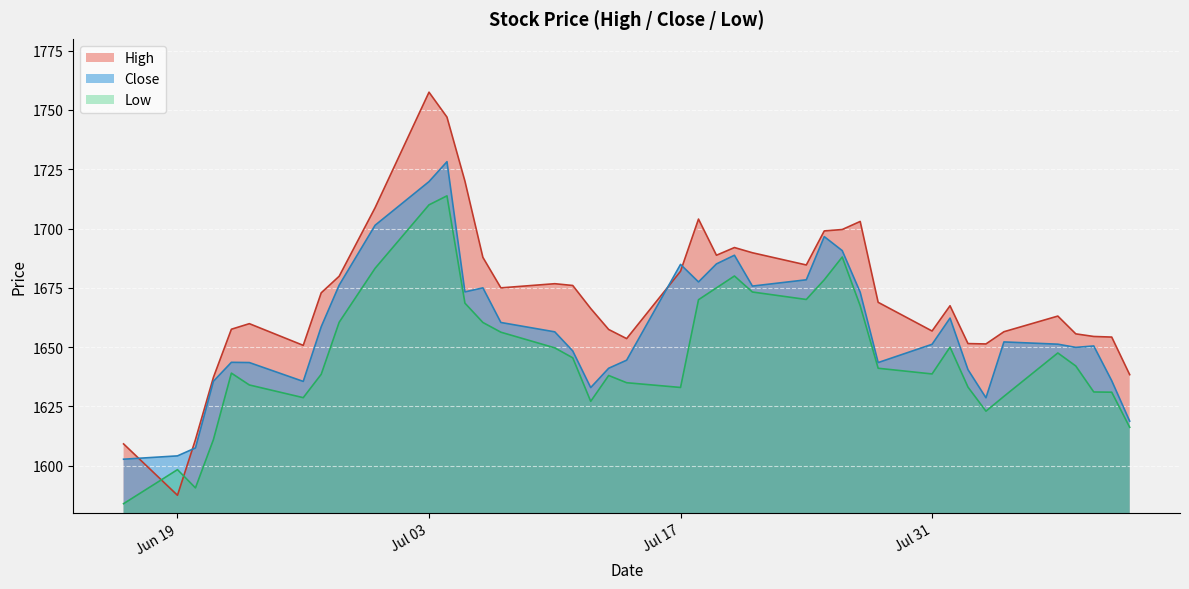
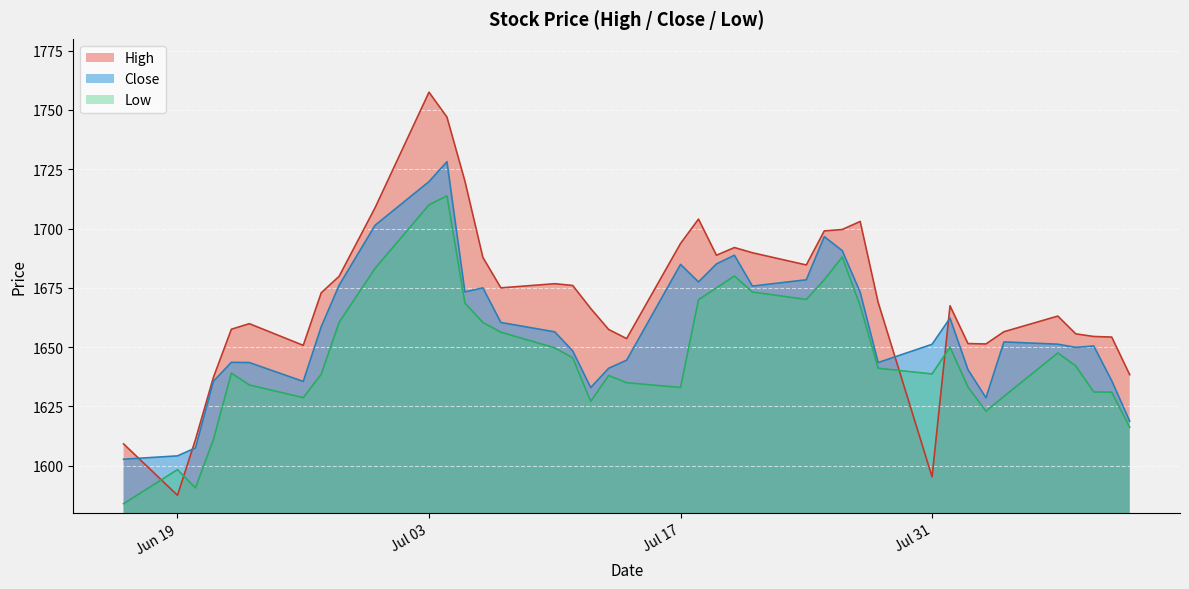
  {
    "High": {
      "Jun 19": 1588,
      "Jul 03": 1758,
-     "Jul 17": 1682,
-     "Jul 31": 1657
+     "Jul 17": 1694,
+     "Jul 31": 1595
    },
    "Close": {
      "Jun 19": 1604,
      "Jul 03": 1720,
      "Jul 17": 1685,
      "Jul 31": 1651
    },
    "Low": {
      "Jun 19": 1598,
      "Jul 03": 1710,
      "Jul 17": 1633,
      "Jul 31": 1639
    }
  }
